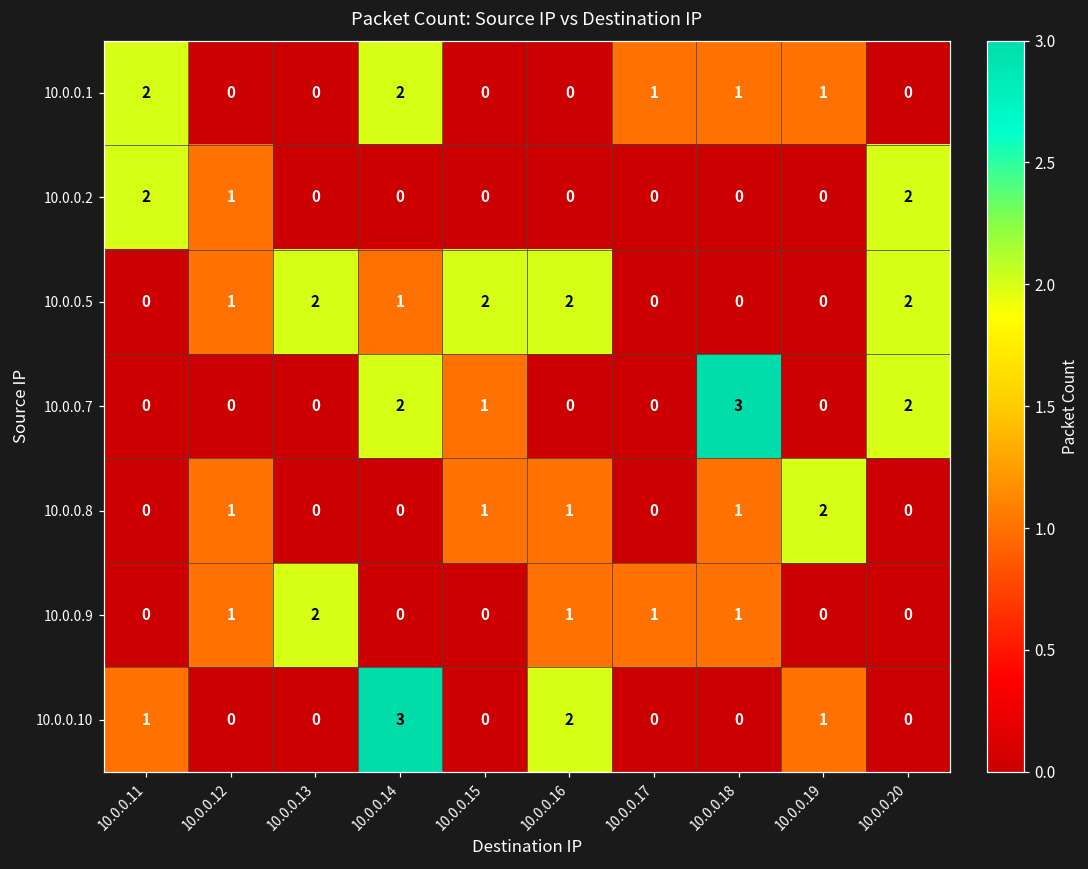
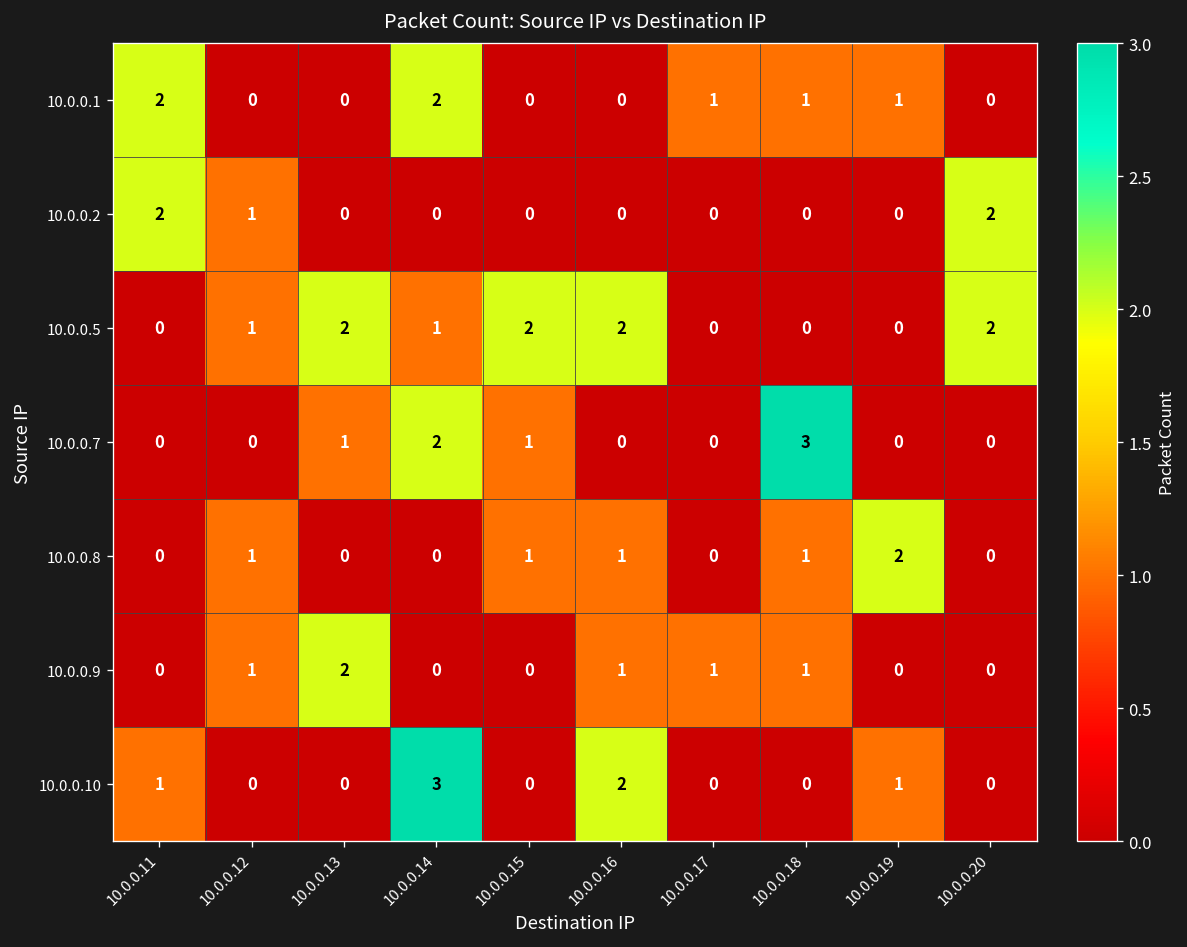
  {
    "10.0.0.1": {
      "10.0.0.11": 2,
      "10.0.0.12": 0,
      "10.0.0.13": 0,
      "10.0.0.14": 2,
      "10.0.0.15": 0,
      "10.0.0.16": 0,
      "10.0.0.17": 1,
      "10.0.0.18": 1,
      "10.0.0.19": 1,
      "10.0.0.20": 0
    },
    "10.0.0.2": {
      "10.0.0.11": 2,
      "10.0.0.12": 1,
      "10.0.0.13": 0,
      "10.0.0.14": 0,
      "10.0.0.15": 0,
      "10.0.0.16": 0,
      "10.0.0.17": 0,
      "10.0.0.18": 0,
      "10.0.0.19": 0,
      "10.0.0.20": 2
    },
    "10.0.0.5": {
      "10.0.0.11": 0,
      "10.0.0.12": 1,
      "10.0.0.13": 2,
      "10.0.0.14": 1,
      "10.0.0.15": 2,
      "10.0.0.16": 2,
      "10.0.0.17": 0,
      "10.0.0.18": 0,
      "10.0.0.19": 0,
      "10.0.0.20": 2
    },
    "10.0.0.7": {
      "10.0.0.11": 0,
      "10.0.0.12": 0,
-     "10.0.0.13": 0,
+     "10.0.0.13": 1,
      "10.0.0.14": 2,
      "10.0.0.15": 1,
      "10.0.0.16": 0,
      "10.0.0.17": 0,
      "10.0.0.18": 3,
      "10.0.0.19": 0,
-     "10.0.0.20": 2
+     "10.0.0.20": 0
    },
    "10.0.0.8": {
      "10.0.0.11": 0,
      "10.0.0.12": 1,
      "10.0.0.13": 0,
      "10.0.0.14": 0,
      "10.0.0.15": 1,
      "10.0.0.16": 1,
      "10.0.0.17": 0,
      "10.0.0.18": 1,
      "10.0.0.19": 2,
      "10.0.0.20": 0
    },
    "10.0.0.9": {
      "10.0.0.11": 0,
      "10.0.0.12": 1,
      "10.0.0.13": 2,
      "10.0.0.14": 0,
      "10.0.0.15": 0,
      "10.0.0.16": 1,
      "10.0.0.17": 1,
      "10.0.0.18": 1,
      "10.0.0.19": 0,
      "10.0.0.20": 0
    },
    "10.0.0.10": {
      "10.0.0.11": 1,
      "10.0.0.12": 0,
      "10.0.0.13": 0,
      "10.0.0.14": 3,
      "10.0.0.15": 0,
      "10.0.0.16": 2,
      "10.0.0.17": 0,
      "10.0.0.18": 0,
      "10.0.0.19": 1,
      "10.0.0.20": 0
    }
  }
